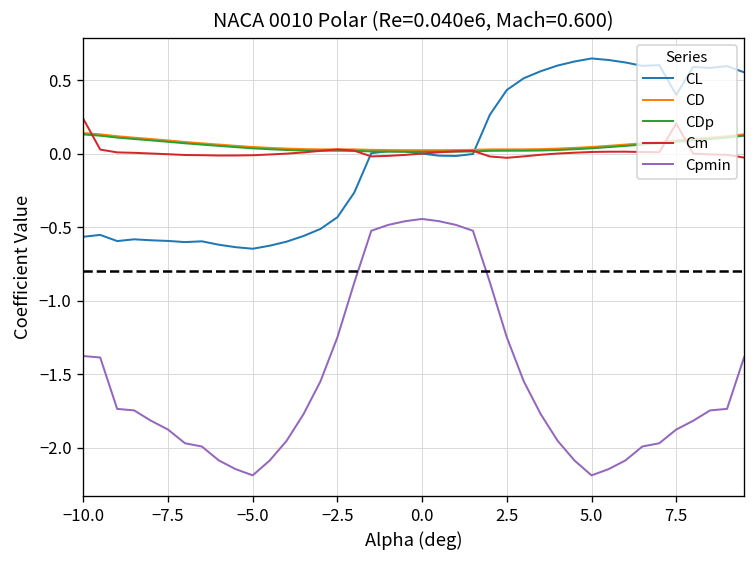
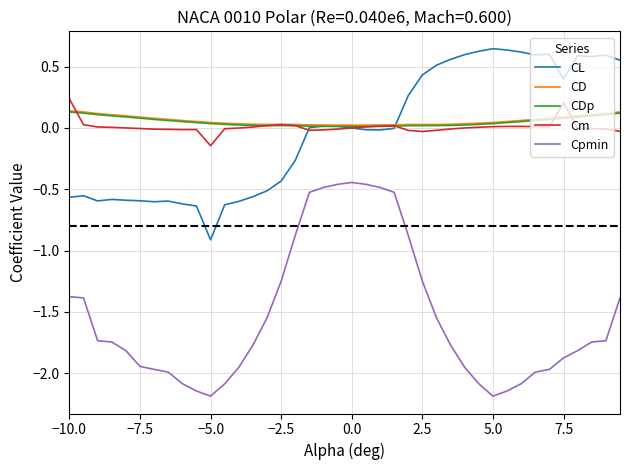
  {
    "CL": {
      "−10.0": -0.57,
      "−7.5": -0.59,
-     "−5.0": -0.65,
+     "−5.0": -0.91,
      "−2.5": -0.43,
      "2.5": 0.43,
      "5.0": 0.65
    },
    "Cm": {
      "−10.0": 0.24,
      "−7.5": 0.00,
-     "−5.0": -0.01,
+     "−5.0": -0.14,
      "2.5": -0.03,
      "5.0": 0.01
    },
    "Cpmin": {
      "−10.0": -1.38,
-     "−7.5": -1.87,
+     "−7.5": -1.94,
      "−5.0": -2.19,
      "−2.5": -1.25,
      "0.0": -0.44,
      "2.5": -1.25,
      "5.0": -2.19,
      "7.5": -1.87
    }
  }
